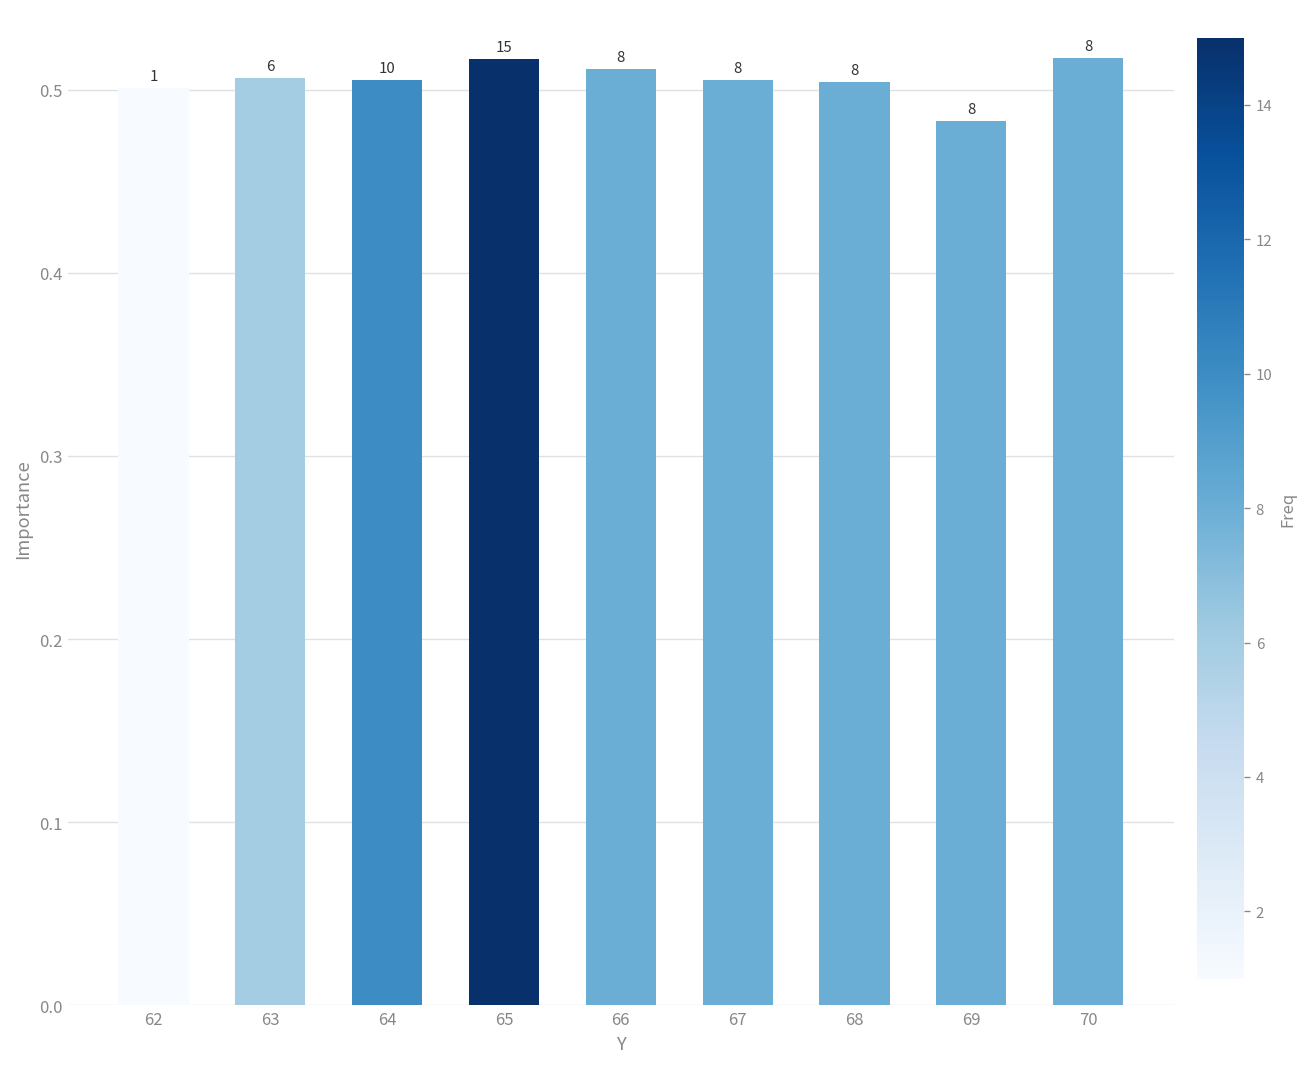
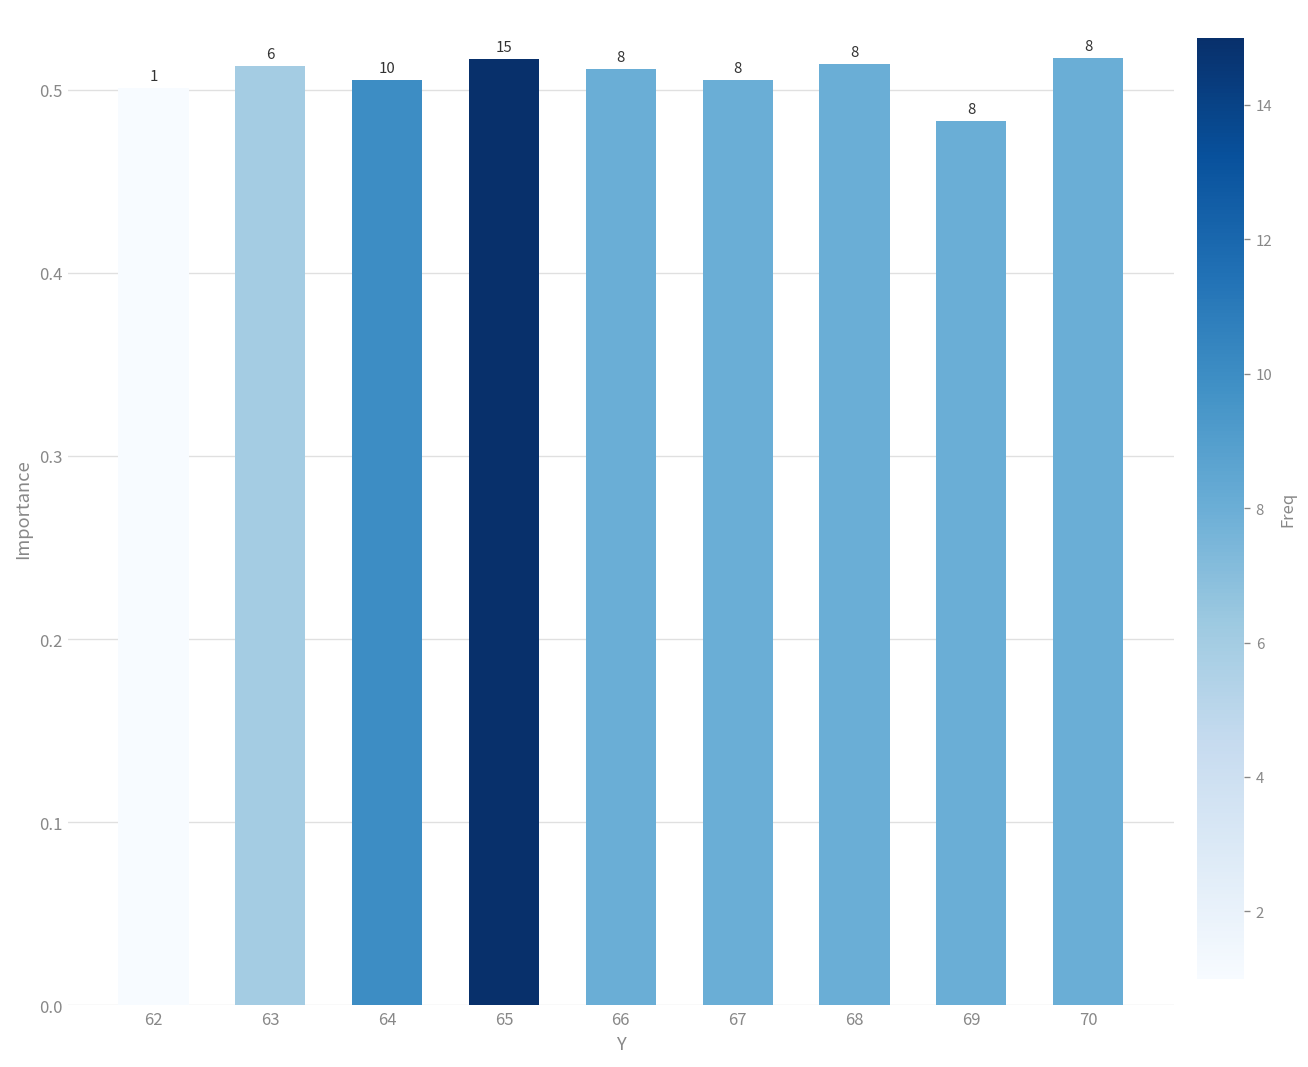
  {
-   "63": 0.506,
-   "68": 0.504
+   "63": 0.513,
+   "68": 0.514
  }
